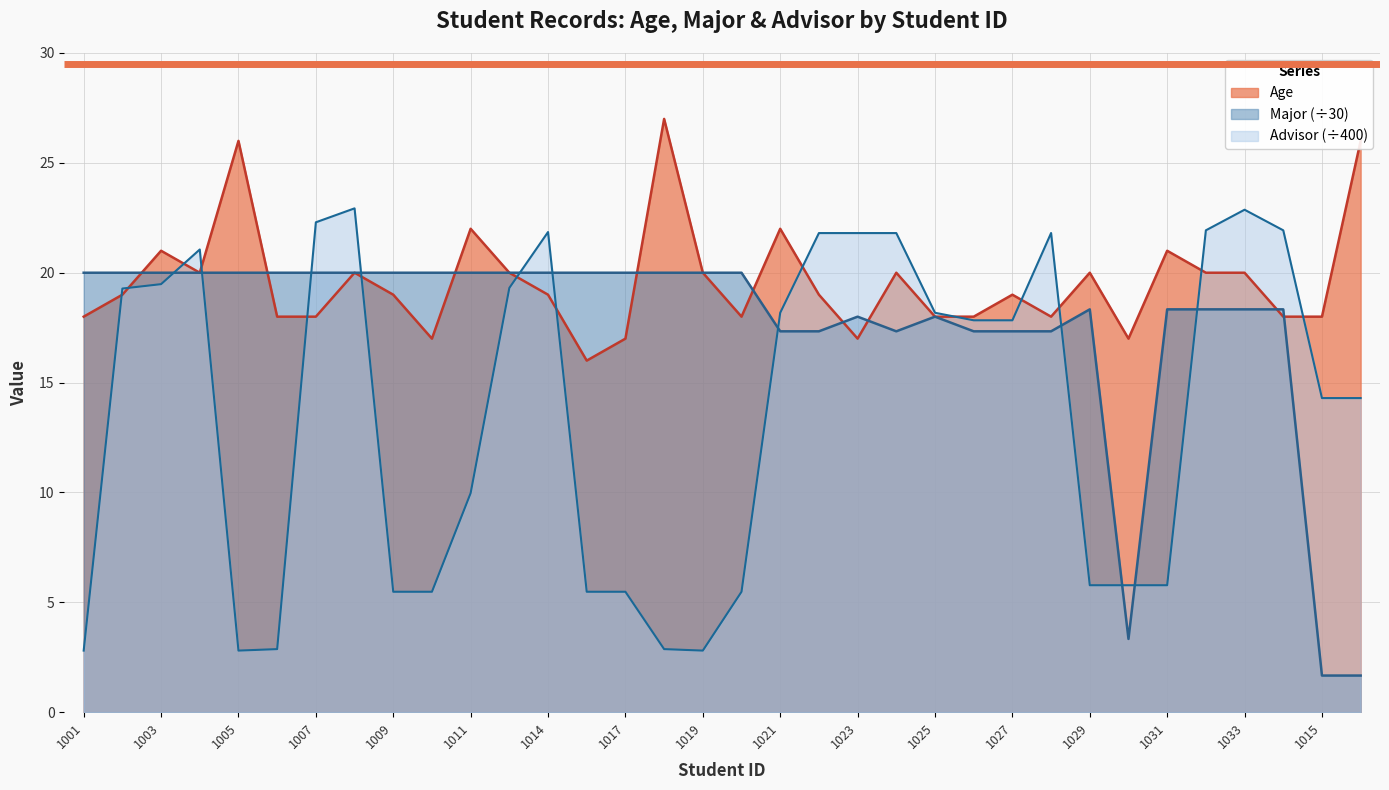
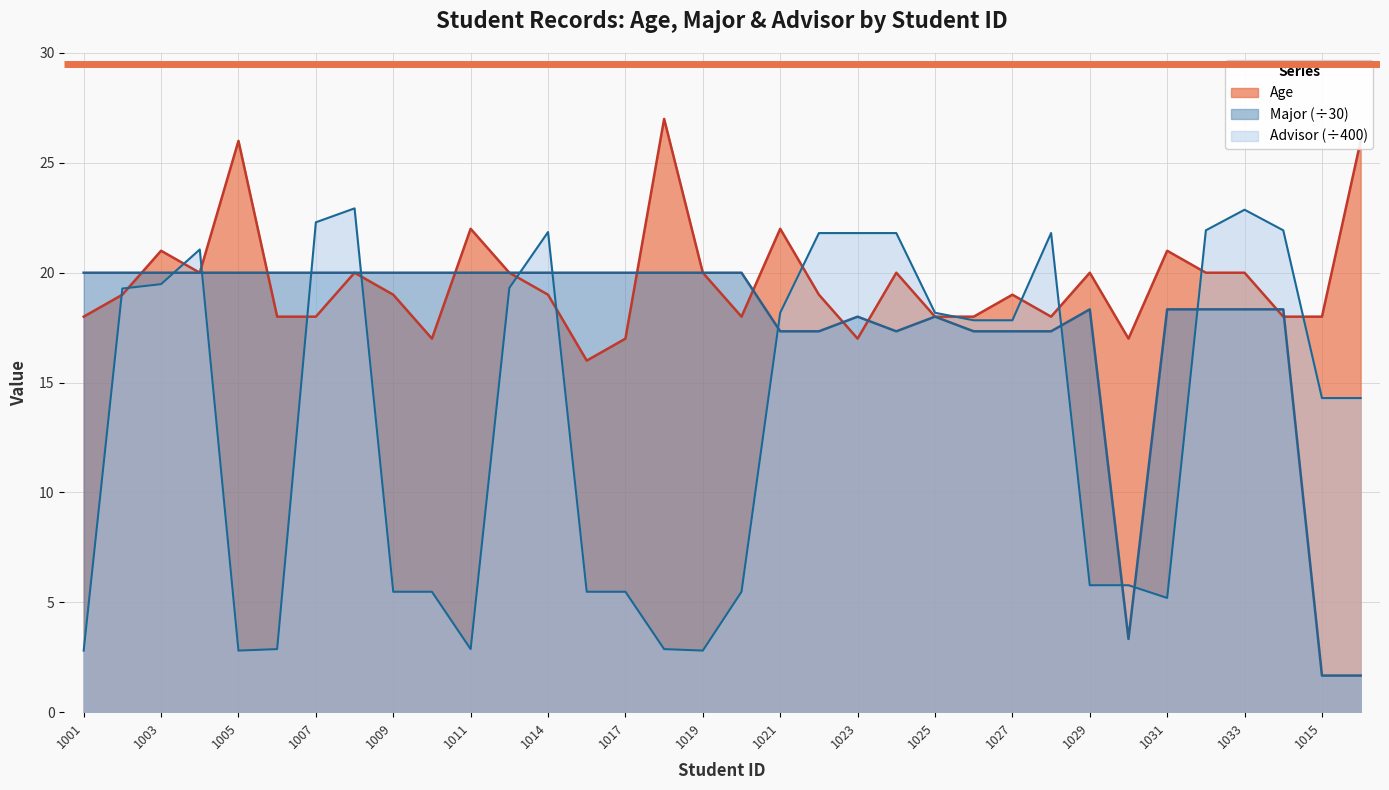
  {
    "Age": {
      "1001": 18.0,
      "1003": 21.0,
      "1005": 26.0,
      "1007": 18.0,
      "1009": 19.0,
      "1011": 22.0,
      "1014": 19.0,
      "1017": 17.0,
      "1021": 22.0,
      "1023": 17.0,
      "1027": 19.0,
      "1029": 20.0,
      "1031": 21.0,
      "1033": 20.0,
      "1015": 18.0
    },
    "Major (÷30)": {
      "1001": 20.0,
      "1003": 20.0,
      "1005": 20.0,
      "1007": 20.0,
      "1009": 20.0,
      "1011": 20.0,
      "1014": 20.0,
      "1017": 20.0,
      "1021": 17.3,
      "1023": 18.0,
      "1027": 17.3,
      "1029": 18.3,
      "1031": 18.3,
      "1033": 18.3,
      "1015": 1.7
    },
    "Advisor (÷400)": {
      "1001": 2.8,
      "1003": 19.5,
      "1005": 2.8,
      "1007": 22.3,
      "1009": 5.5,
-     "1011": 10.0,
+     "1011": 2.9,
      "1014": 21.9,
      "1017": 5.5,
      "1019": 2.8,
      "1021": 18.2,
      "1023": 21.8,
      "1025": 18.2,
      "1027": 17.8,
      "1029": 5.8,
-     "1031": 5.8,
+     "1031": 5.2,
      "1033": 22.9,
      "1015": 14.3
    }
  }
